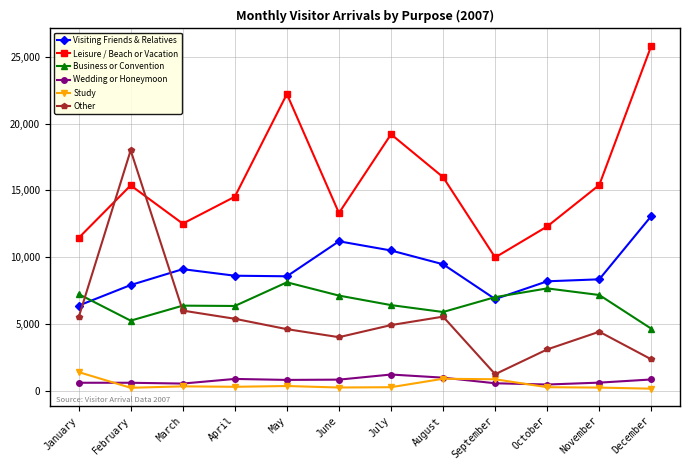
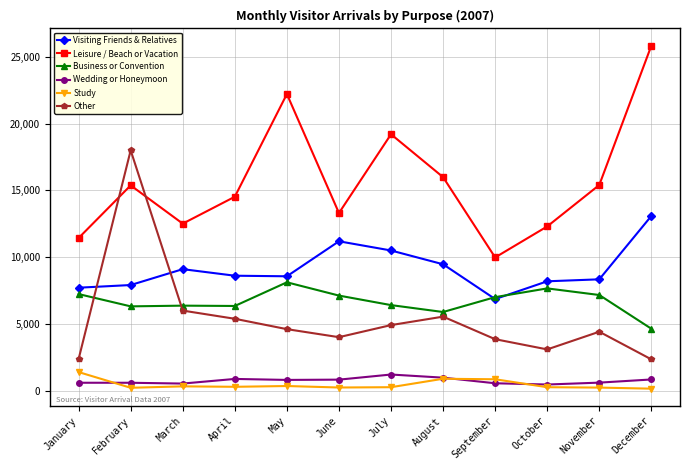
  {
    "Visiting Friends & Relatives": {
-     "January": "6,400",
+     "January": "7,700",
      "February": "7,900",
      "March": "9,100",
      "April": "8,600",
      "May": "8,600",
      "June": "11,200",
      "July": "10,500",
      "August": "9,500",
      "October": "8,200",
      "November": "8,300",
      "December": "13,100"
    },
    "Leisure / Beach or Vacation": {
      "January": "11,400",
      "February": "15,400",
      "March": "12,500",
      "April": "14,500",
      "May": "22,200",
      "June": "13,300",
      "July": "19,200",
      "August": "16,000",
      "September": "10,000",
      "October": "12,300",
      "November": "15,400",
      "December": "25,800"
    },
    "Business or Convention": {
      "January": "7,200",
-     "February": "5,300",
+     "February": "6,300",
      "March": "6,400",
      "April": "6,300",
      "May": "8,100",
      "June": "7,100",
      "July": "6,400",
      "August": "5,900",
      "October": "7,700",
      "November": "7,200",
      "December": "4,600"
    },
    "Wedding or Honeymoon": {
      "January": "600",
      "February": "600",
      "March": "500",
      "April": "900",
      "May": "800",
      "June": "800",
      "July": "1,200",
      "September": "600",
      "October": "500",
      "November": "600",
      "December": "800"
    },
    "Study": {
      "January": "1,400",
      "March": "300",
      "April": "300",
      "May": "400",
      "June": "200",
      "July": "300",
      "September": "900",
      "October": "300",
      "November": "200",
      "December": "200"
    },
    "Other": {
-     "January": "5,500",
+     "January": "2,400",
      "February": "18,000",
      "March": "6,000",
      "April": "5,400",
      "May": "4,600",
      "June": "4,000",
      "July": "4,900",
      "August": "5,600",
-     "September": "1,200",
+     "September": "3,900",
      "October": "3,100",
      "November": "4,400",
      "December": "2,400"
    }
  }
